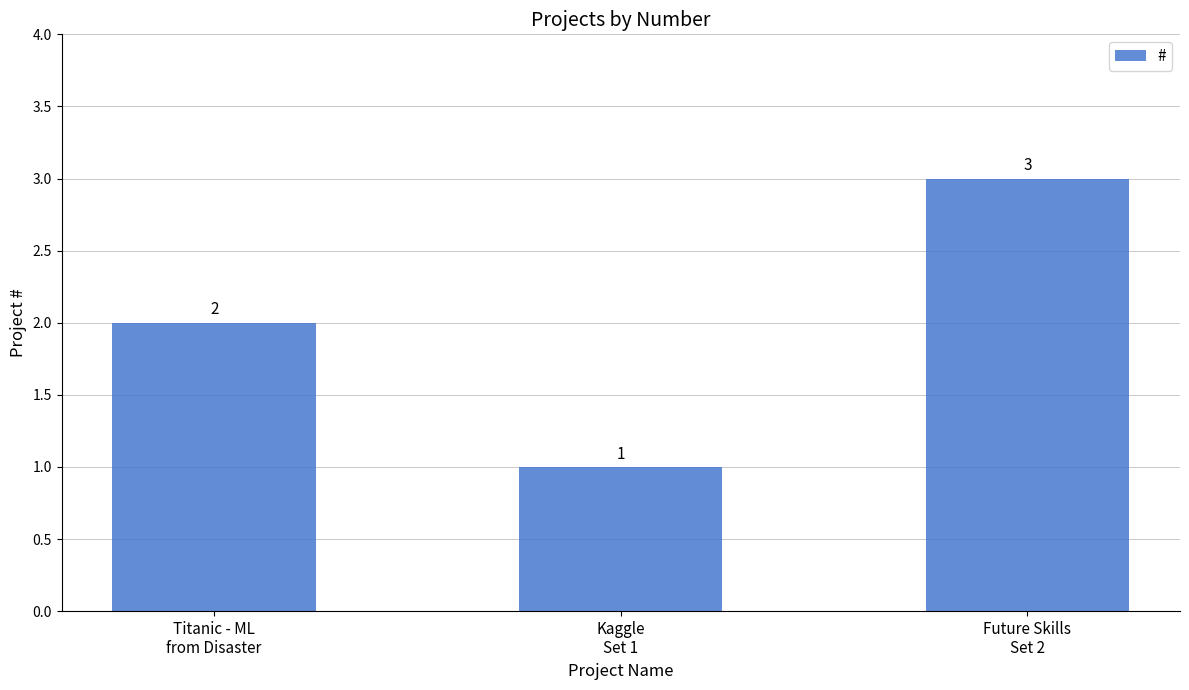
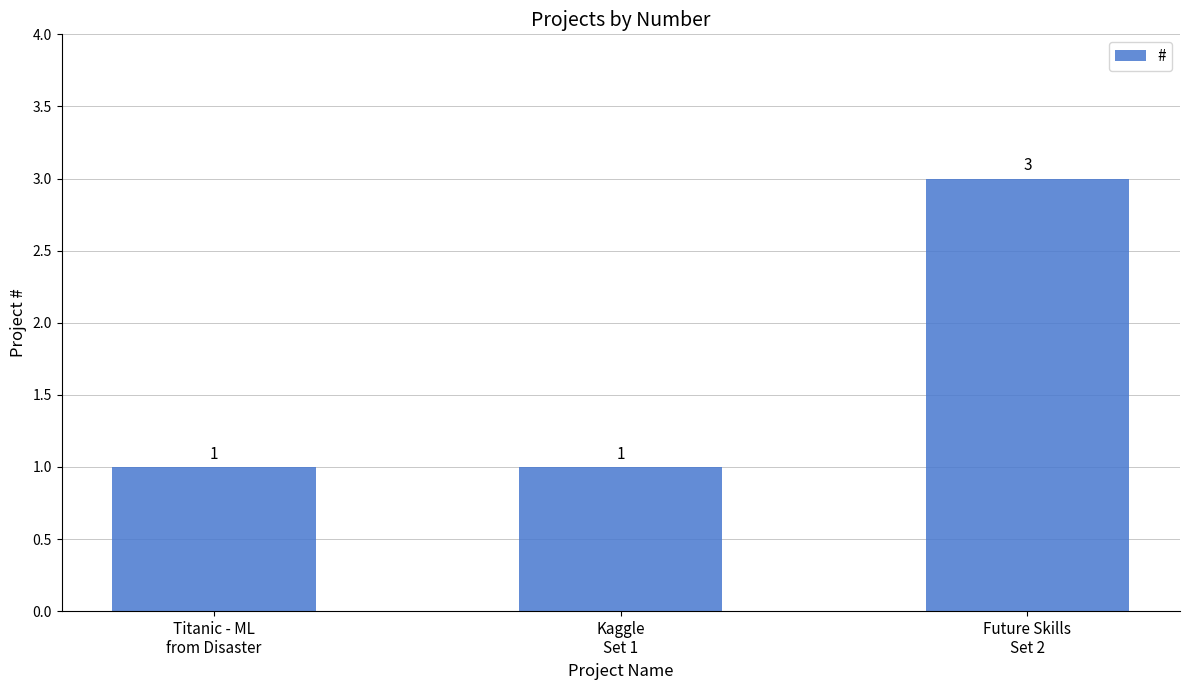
  {
-   "Titanic - ML from Disaster": 2,
+   "Titanic - ML from Disaster": 1,
    "Kaggle Set 1": 1,
    "Future Skills Set 2": 3
  }
